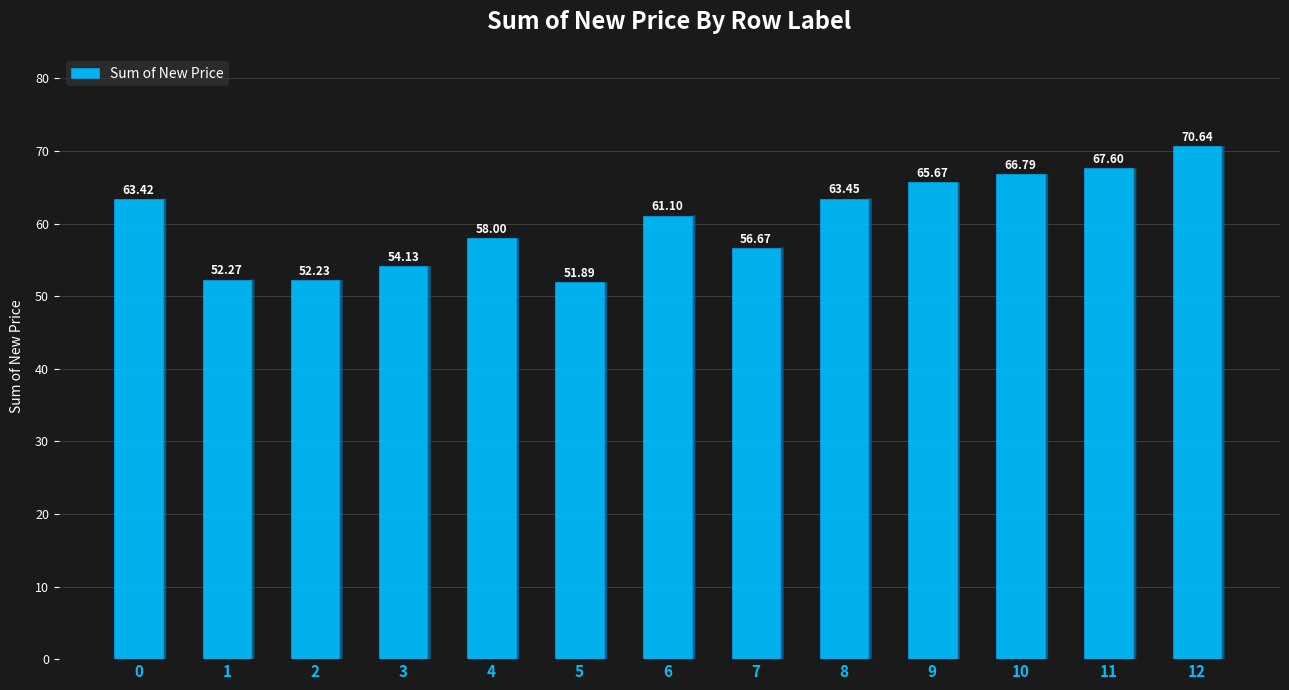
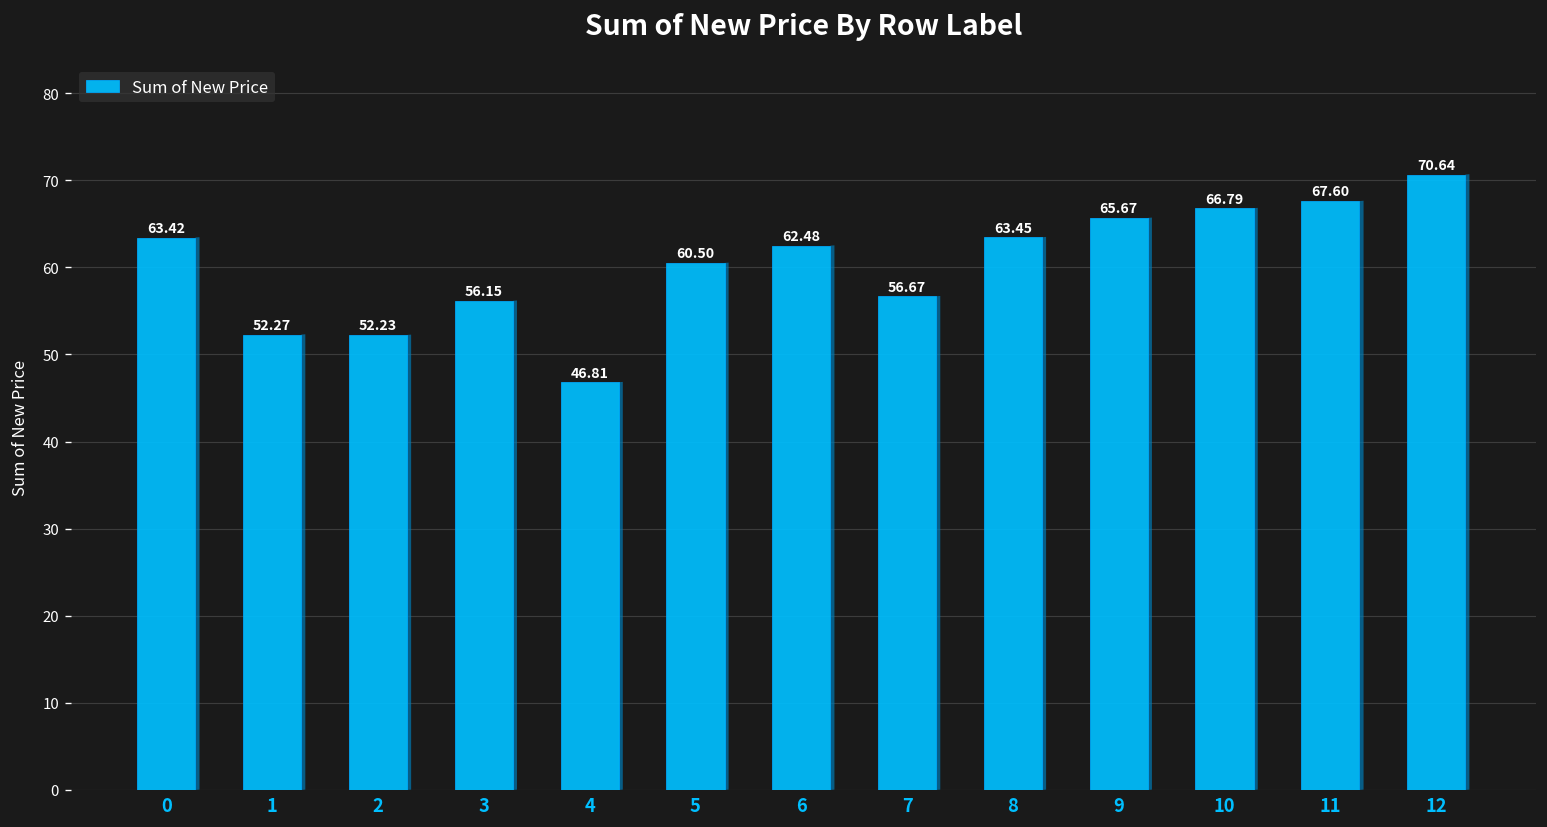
  {
    "0": 63.42,
    "1": 52.27,
    "2": 52.23,
-   "3": 54.13,
-   "4": 58.00,
-   "5": 51.89,
-   "6": 61.10,
+   "3": 56.15,
+   "4": 46.81,
+   "5": 60.50,
+   "6": 62.48,
    "7": 56.67,
    "8": 63.45,
    "9": 65.67,
    "10": 66.79,
    "11": 67.60,
    "12": 70.64
  }
